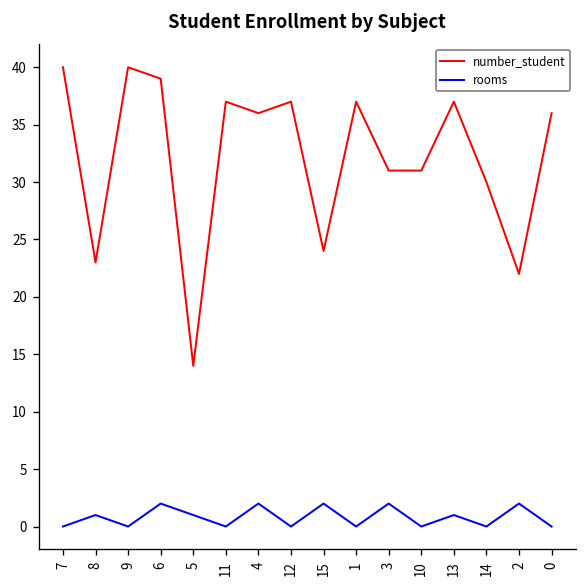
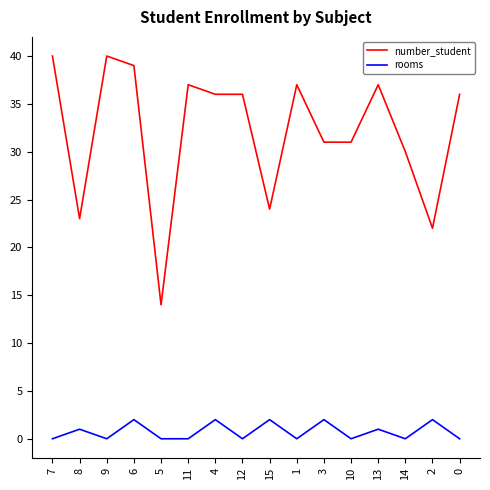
  {
    "number_student": {
      "7": 40,
      "8": 23,
      "9": 40,
      "6": 39,
      "5": 14,
      "11": 37,
      "4": 36,
-     "12": 37,
+     "12": 36,
      "15": 24,
      "1": 37,
      "3": 31,
      "10": 31,
      "13": 37,
      "14": 30,
      "2": 22,
      "0": 36
    },
    "rooms": {
      "7": 0,
      "8": 1,
      "9": 0,
      "6": 2,
-     "5": 1,
+     "5": 0,
      "11": 0,
      "4": 2,
      "12": 0,
      "15": 2,
      "1": 0,
      "3": 2,
      "10": 0,
      "13": 1,
      "14": 0,
      "2": 2,
      "0": 0
    }
  }
